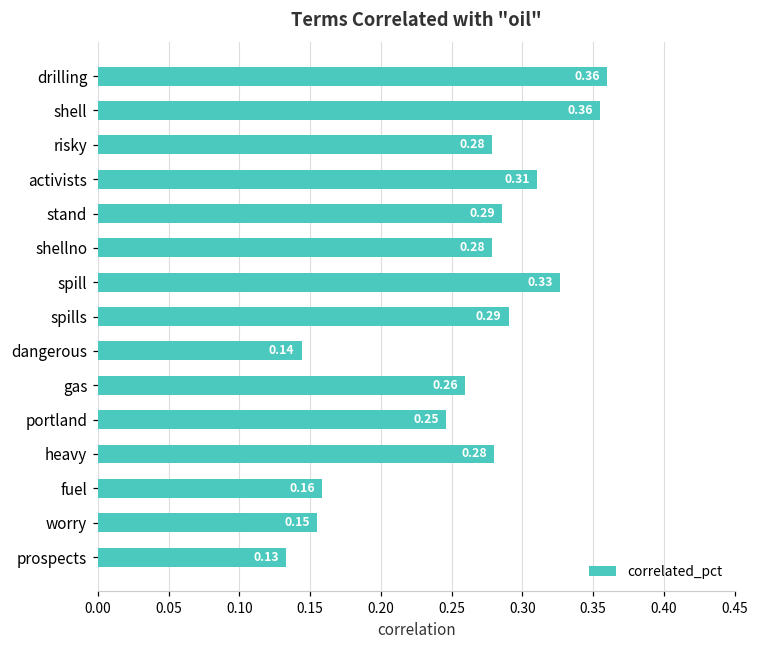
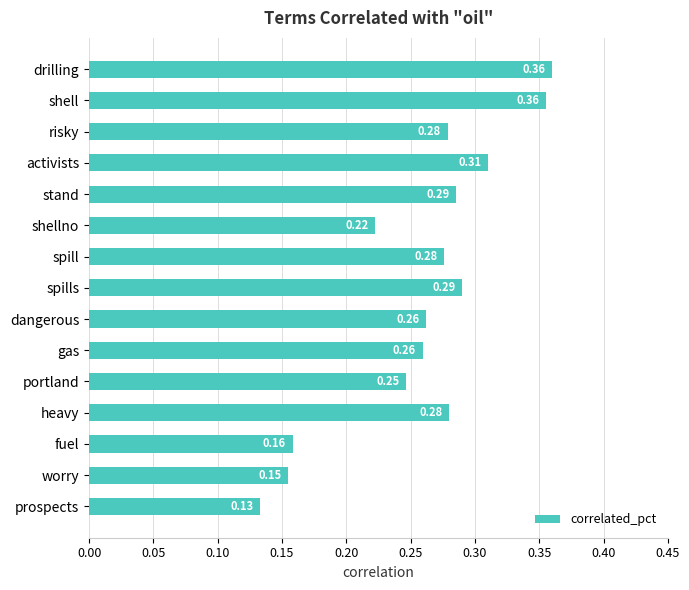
  {
    "drilling": 0.36,
    "shell": 0.36,
    "risky": 0.28,
    "activists": 0.31,
    "stand": 0.29,
-   "shellno": 0.28,
-   "spill": 0.33,
+   "shellno": 0.22,
+   "spill": 0.28,
    "spills": 0.29,
-   "dangerous": 0.14,
+   "dangerous": 0.26,
    "gas": 0.26,
    "portland": 0.25,
    "heavy": 0.28,
    "fuel": 0.16,
    "worry": 0.15,
    "prospects": 0.13
  }
